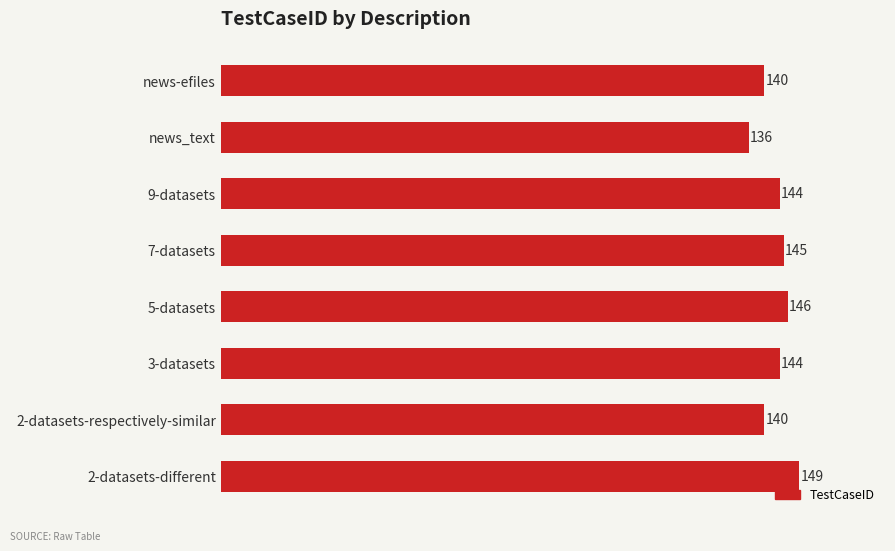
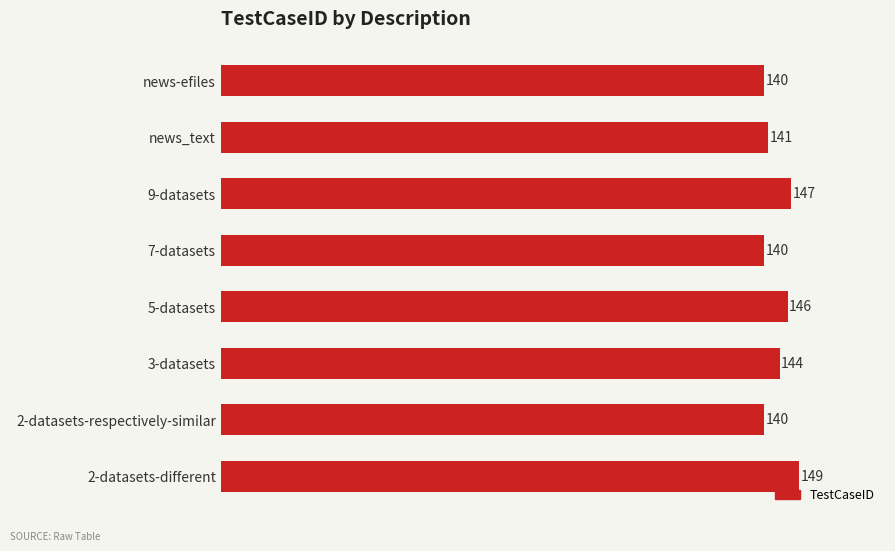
  {
    "news-efiles": 140,
-   "news_text": 136,
-   "9-datasets": 144,
-   "7-datasets": 145,
+   "news_text": 141,
+   "9-datasets": 147,
+   "7-datasets": 140,
    "5-datasets": 146,
    "3-datasets": 144,
    "2-datasets-respectively-similar": 140,
    "2-datasets-different": 149
  }
